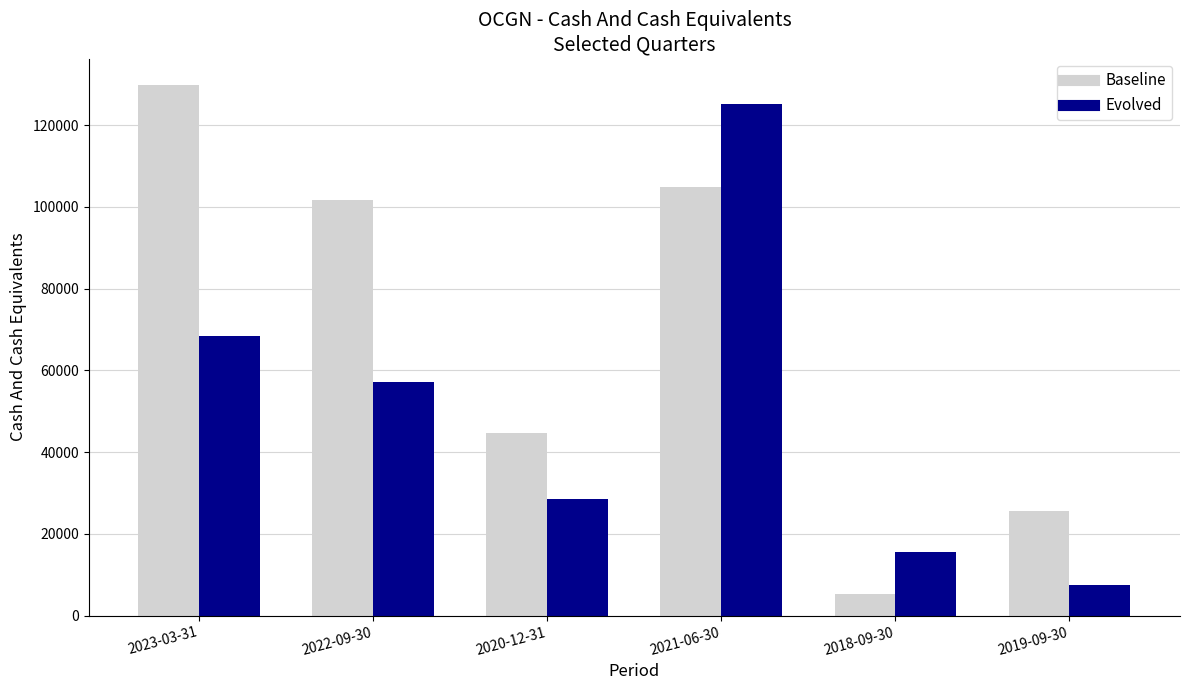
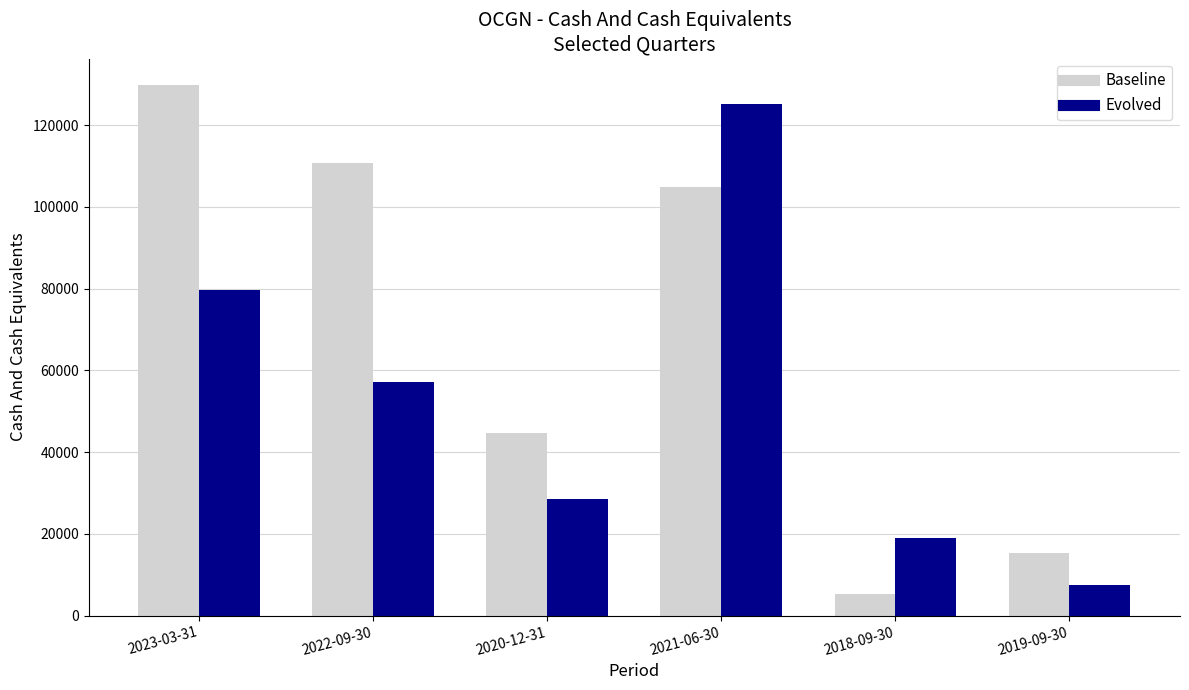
  {
    "Baseline": {
      "2023-03-31": 130000,
-     "2022-09-30": 102000,
+     "2022-09-30": 111000,
      "2020-12-31": 45000,
      "2021-06-30": 105000,
      "2018-09-30": 5000,
-     "2019-09-30": 26000
+     "2019-09-30": 15000
    },
    "Evolved": {
-     "2023-03-31": 68000,
+     "2023-03-31": 80000,
      "2022-09-30": 57000,
      "2020-12-31": 28000,
      "2021-06-30": 125000,
-     "2018-09-30": 16000,
+     "2018-09-30": 19000,
      "2019-09-30": 7000
    }
  }
